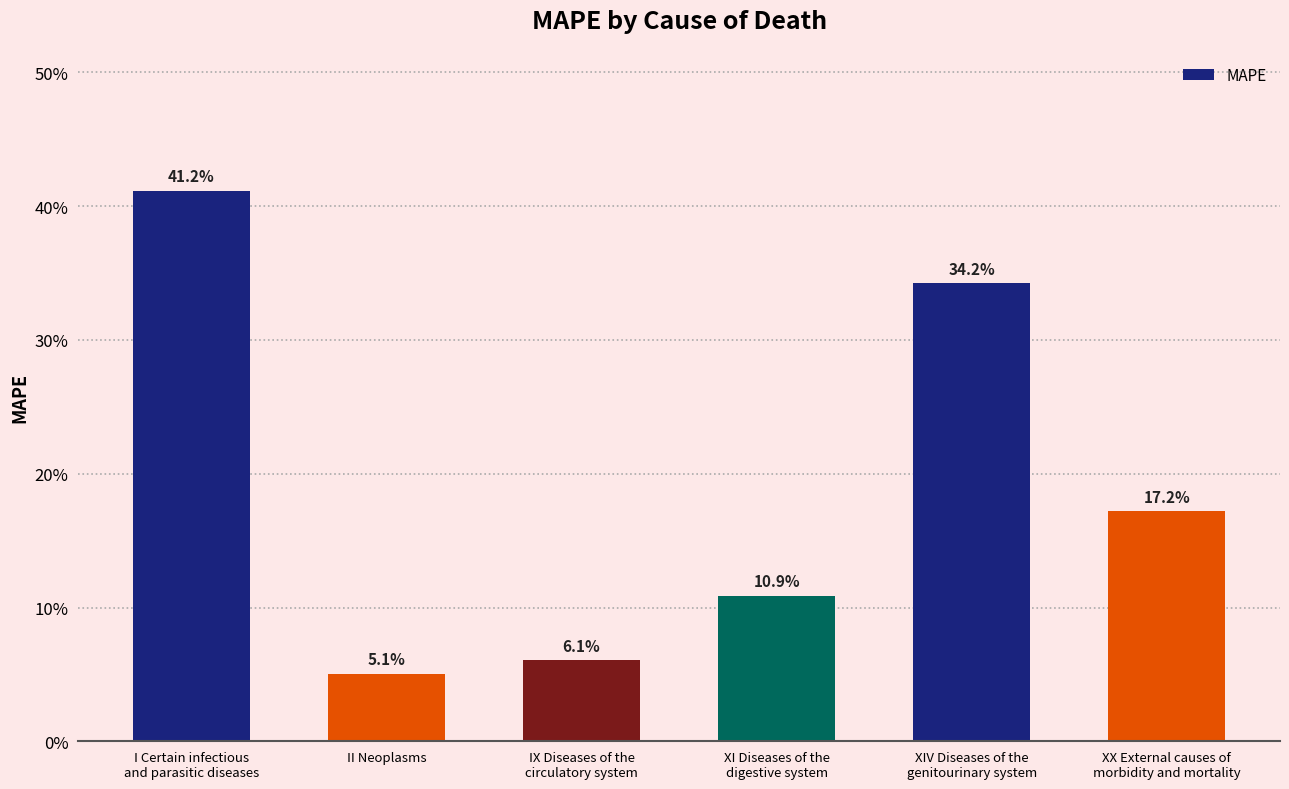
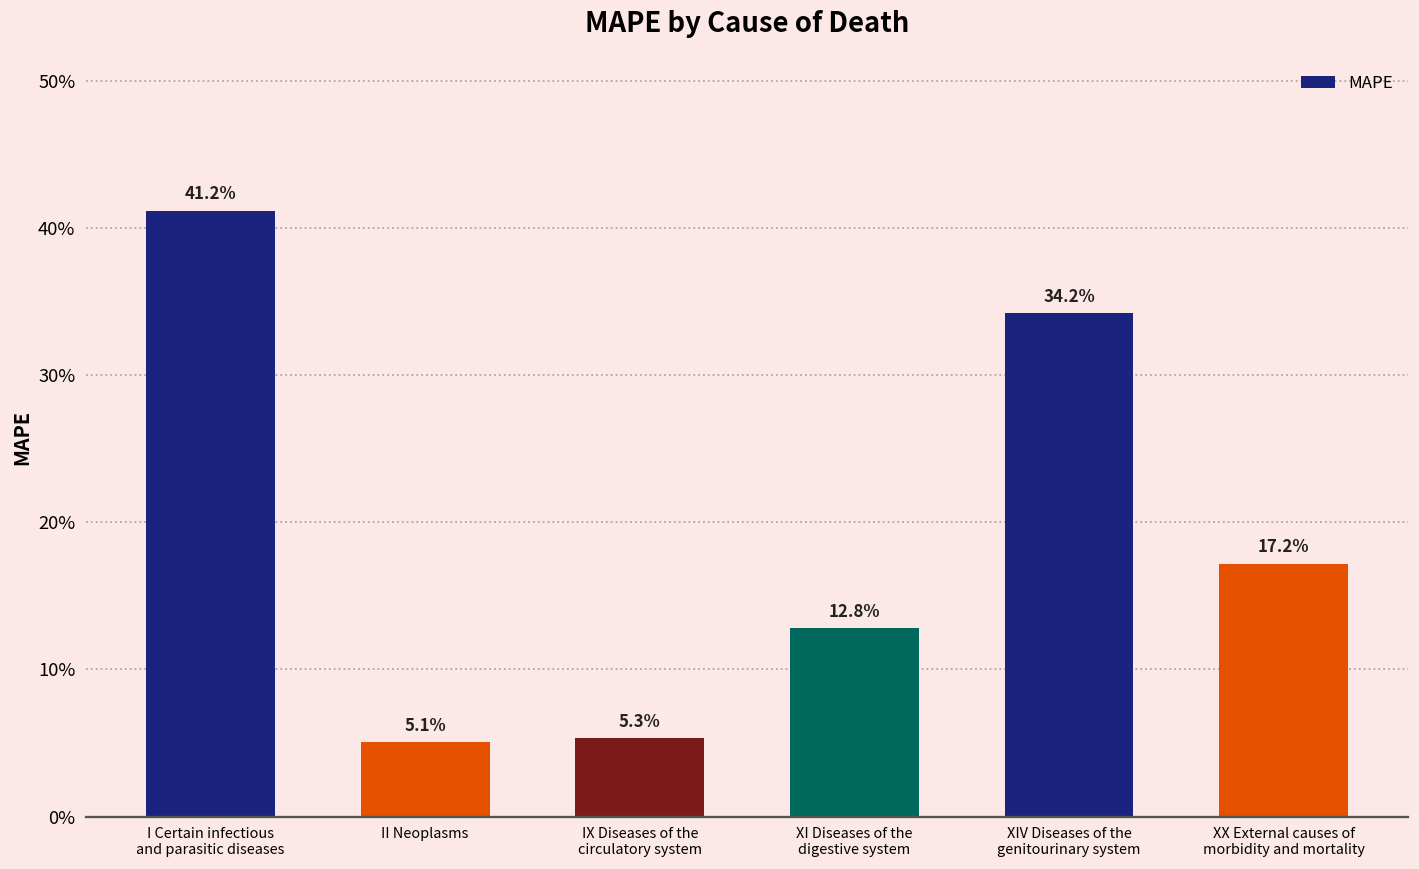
  {
    "I Certain infectious and parasitic diseases": "41.2%",
    "II Neoplasms": "5.1%",
-   "IX Diseases of the circulatory system": "6.1%",
-   "XI Diseases of the digestive system": "10.9%",
+   "IX Diseases of the circulatory system": "5.3%",
+   "XI Diseases of the digestive system": "12.8%",
    "XIV Diseases of the genitourinary system": "34.2%",
    "XX External causes of morbidity and mortality": "17.2%"
  }
